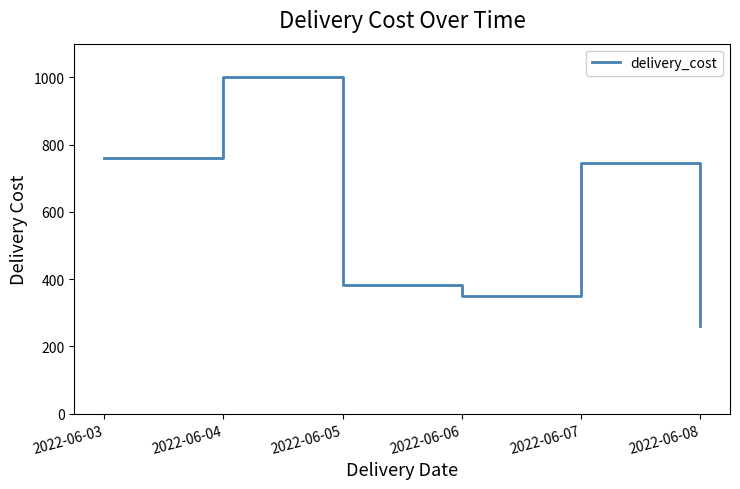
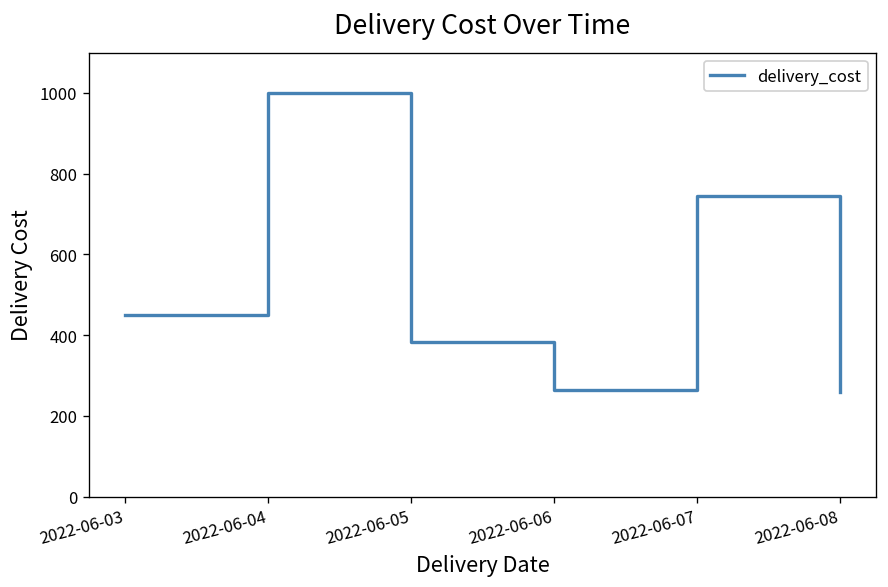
  {
-   "2022-06-03": 760,
+   "2022-06-03": 450,
    "2022-06-04": 1000,
    "2022-06-05": 380,
-   "2022-06-06": 350,
+   "2022-06-06": 260,
    "2022-06-07": 750,
    "2022-06-08": 260
  }
